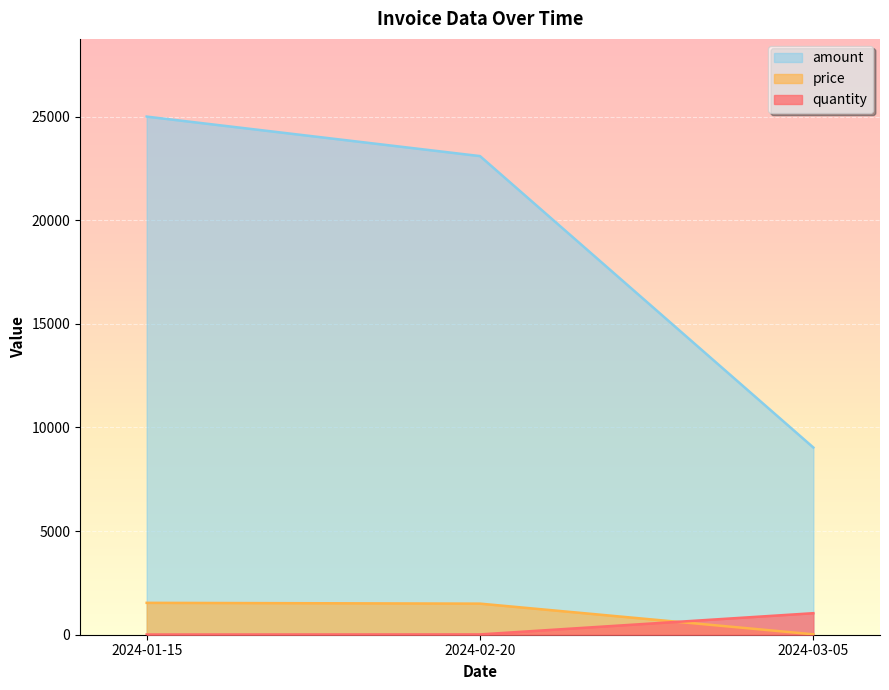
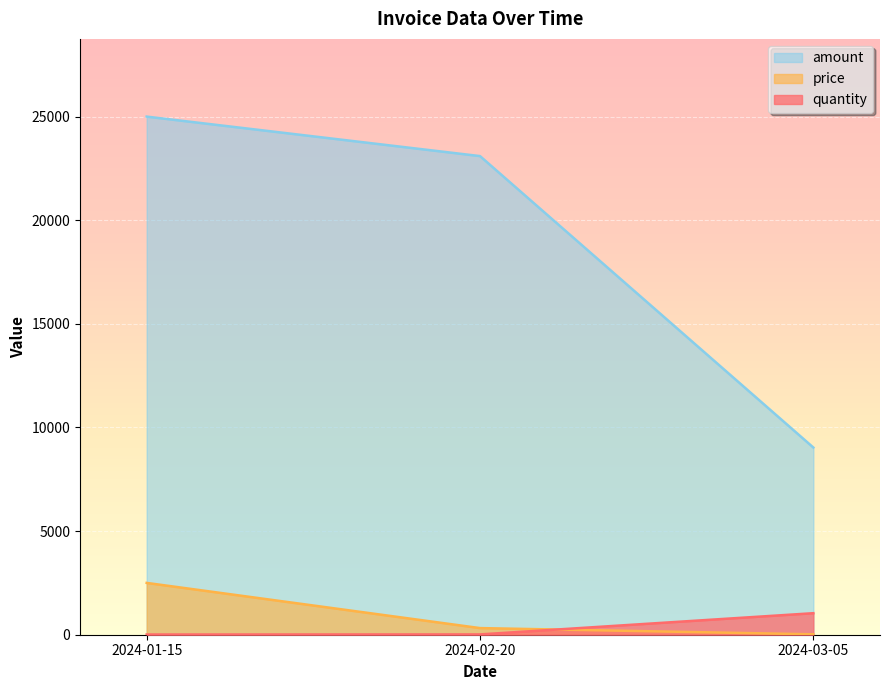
  {
    "amount": {
      "2024-01-15": 25000,
      "2024-02-20": 23100,
      "2024-03-05": 9000
    },
    "price": {
-     "2024-01-15": 1500,
-     "2024-02-20": 1500,
+     "2024-01-15": 2500,
+     "2024-02-20": 300,
      "2024-03-05": 0
    },
    "quantity": {
      "2024-01-15": 0,
      "2024-02-20": 0,
      "2024-03-05": 1000
    }
  }
